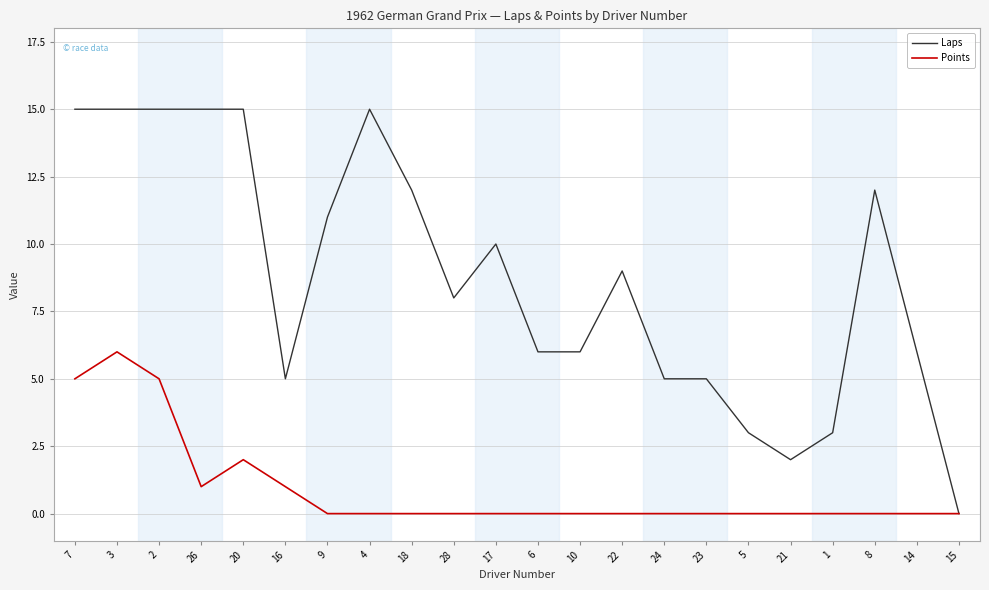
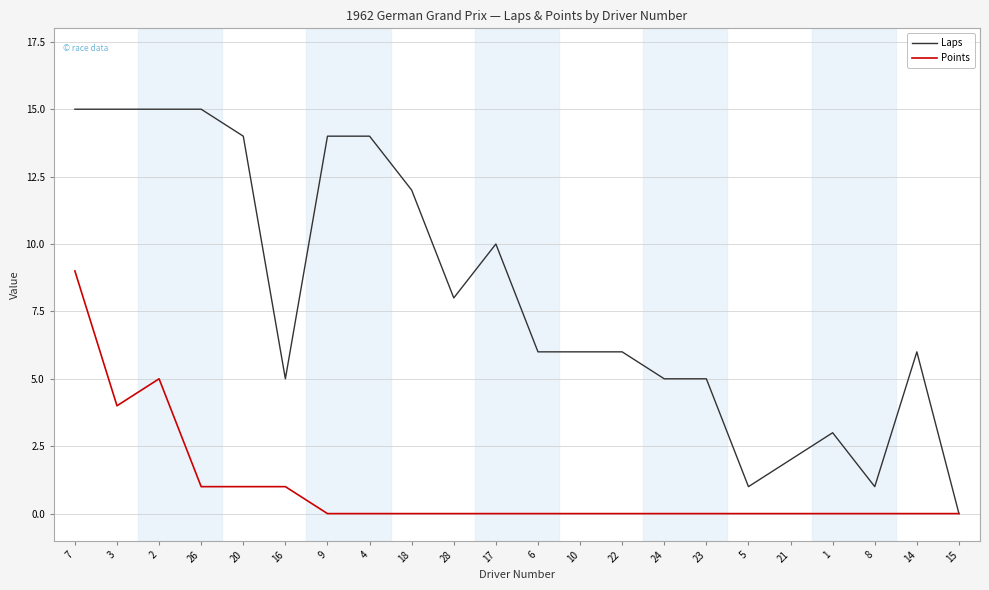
  {
    "Laps": {
      "7": 15,
      "3": 15,
      "2": 15,
      "26": 15,
-     "20": 15,
+     "20": 14,
      "16": 5,
-     "9": 11,
-     "4": 15,
+     "9": 14,
+     "4": 14,
      "18": 12,
      "28": 8,
      "17": 10,
      "6": 6,
      "10": 6,
-     "22": 9,
+     "22": 6,
      "24": 5,
      "23": 5,
-     "5": 3,
+     "5": 1,
      "21": 2,
      "1": 3,
-     "8": 12,
+     "8": 1,
      "14": 6
    },
    "Points": {
-     "7": 5,
-     "3": 6,
+     "7": 9,
+     "3": 4,
      "2": 5,
      "26": 1,
-     "20": 2,
+     "20": 1,
      "16": 1,
      "9": 0,
      "4": 0,
      "18": 0,
      "28": 0,
      "17": 0,
      "6": 0,
      "10": 0,
      "22": 0,
      "24": 0,
      "23": 0,
      "5": 0,
      "21": 0,
      "1": 0,
      "8": 0,
      "14": 0
    }
  }
